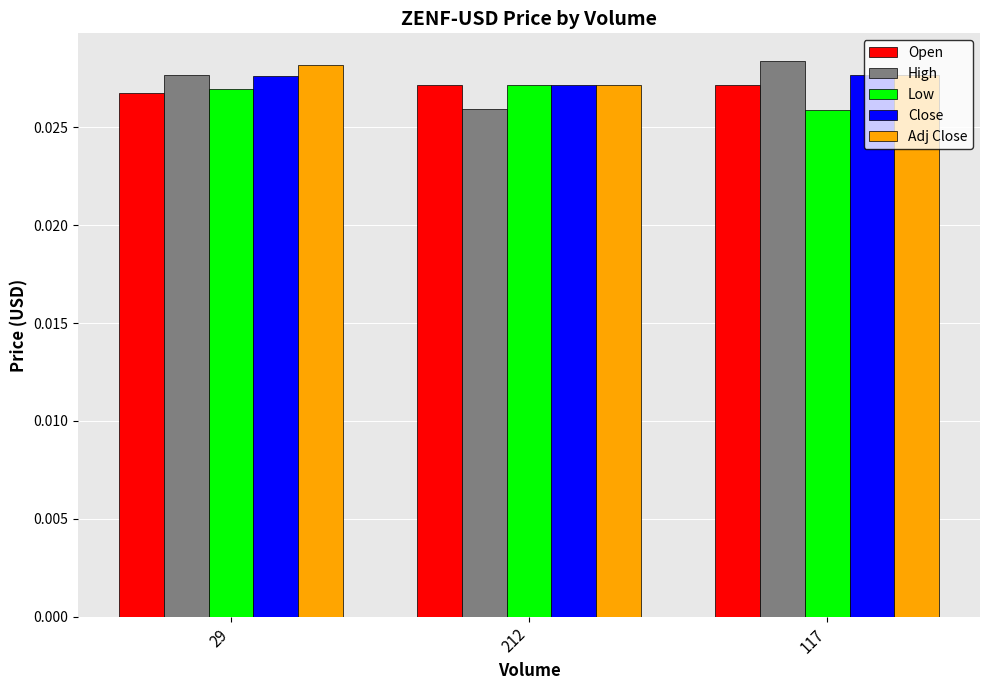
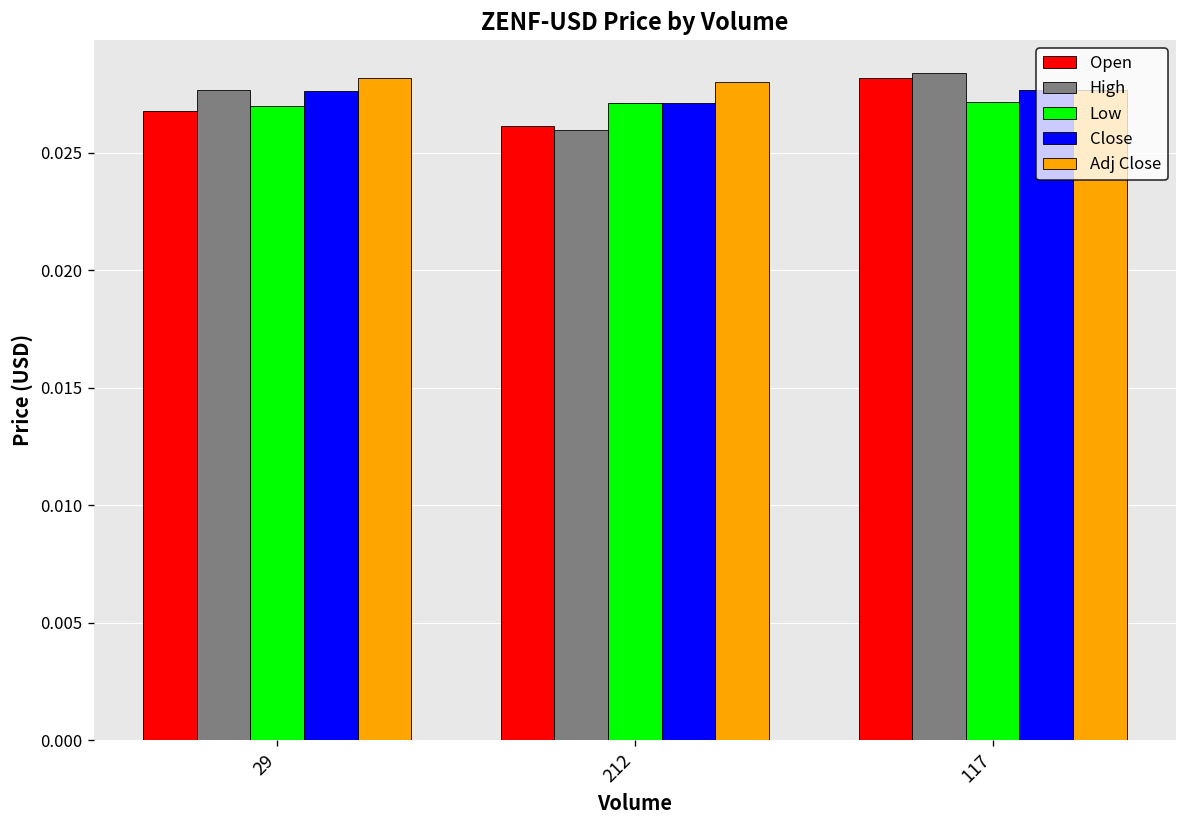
  {
    "Open": {
      "29": 0.0268,
-     "212": 0.0271,
-     "117": 0.0272
+     "212": 0.0262,
+     "117": 0.0282
    },
    "High": {
      "29": 0.0277,
      "212": 0.0260,
      "117": 0.0284
    },
    "Low": {
      "29": 0.0270,
      "212": 0.0271,
-     "117": 0.0259
+     "117": 0.0272
    },
    "Close": {
      "29": 0.0276,
      "212": 0.0271
    },
    "Adj Close": {
      "29": 0.0282,
-     "212": 0.0271
+     "212": 0.0280
    }
  }
